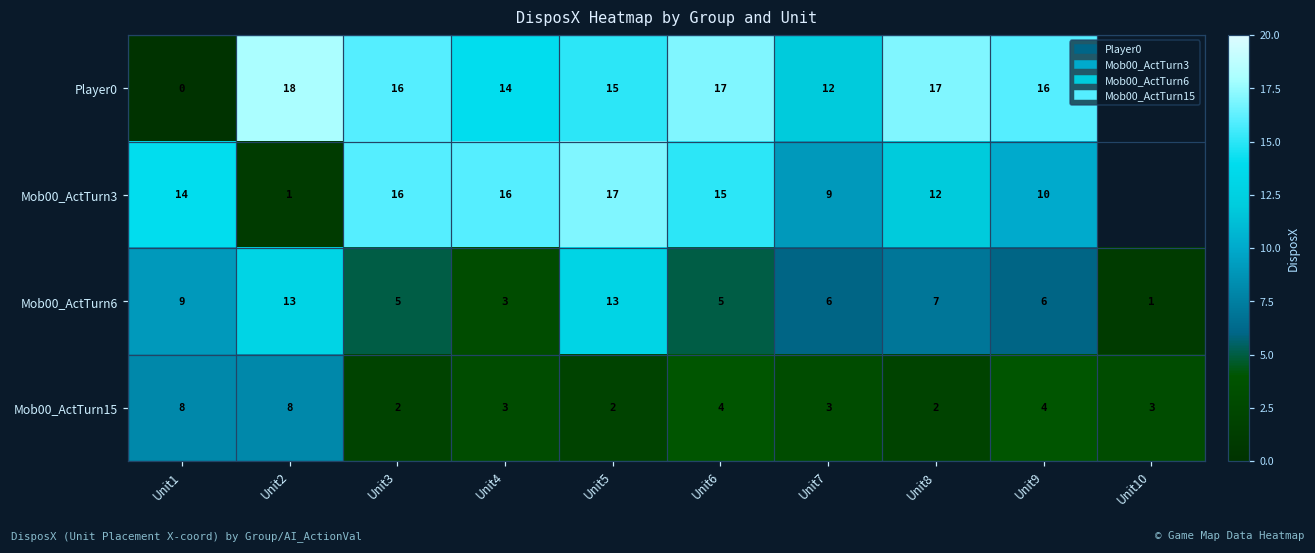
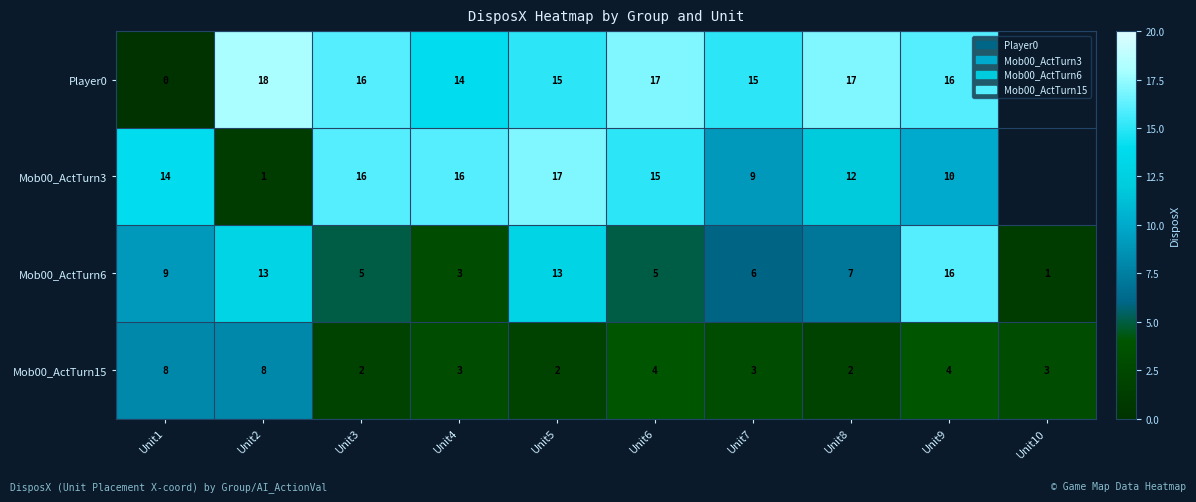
  {
    "Player0": {
      "Unit1": 0,
      "Unit2": 18,
      "Unit3": 16,
      "Unit4": 14,
      "Unit5": 15,
      "Unit6": 17,
-     "Unit7": 12,
+     "Unit7": 15,
      "Unit8": 17,
      "Unit9": 16
    },
    "Mob00_ActTurn3": {
      "Unit1": 14,
      "Unit2": 1,
      "Unit3": 16,
      "Unit4": 16,
      "Unit5": 17,
      "Unit6": 15,
      "Unit7": 9,
      "Unit8": 12,
      "Unit9": 10
    },
    "Mob00_ActTurn6": {
      "Unit1": 9,
      "Unit2": 13,
      "Unit3": 5,
      "Unit4": 3,
      "Unit5": 13,
      "Unit6": 5,
      "Unit7": 6,
      "Unit8": 7,
-     "Unit9": 6,
+     "Unit9": 16,
      "Unit10": 1
    },
    "Mob00_ActTurn15": {
      "Unit1": 8,
      "Unit2": 8,
      "Unit3": 2,
      "Unit4": 3,
      "Unit5": 2,
      "Unit6": 4,
      "Unit7": 3,
      "Unit8": 2,
      "Unit9": 4,
      "Unit10": 3
    }
  }
